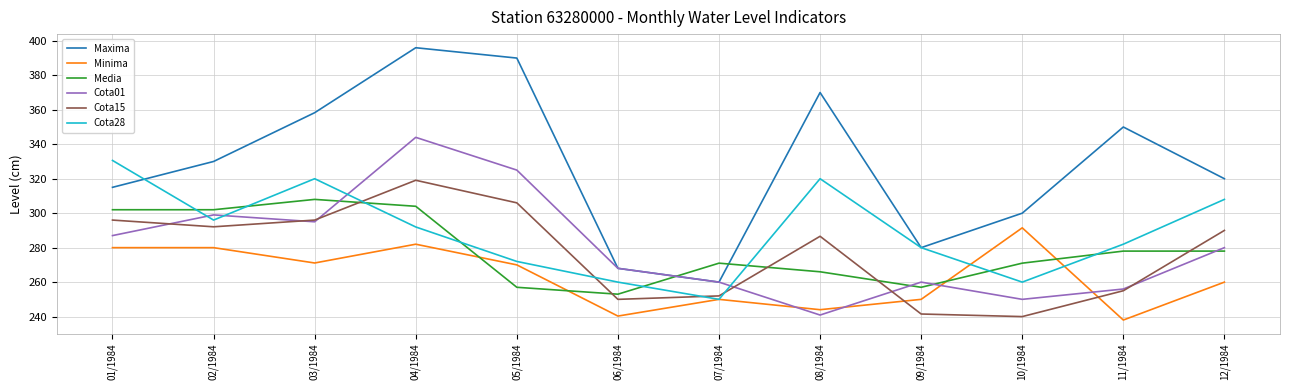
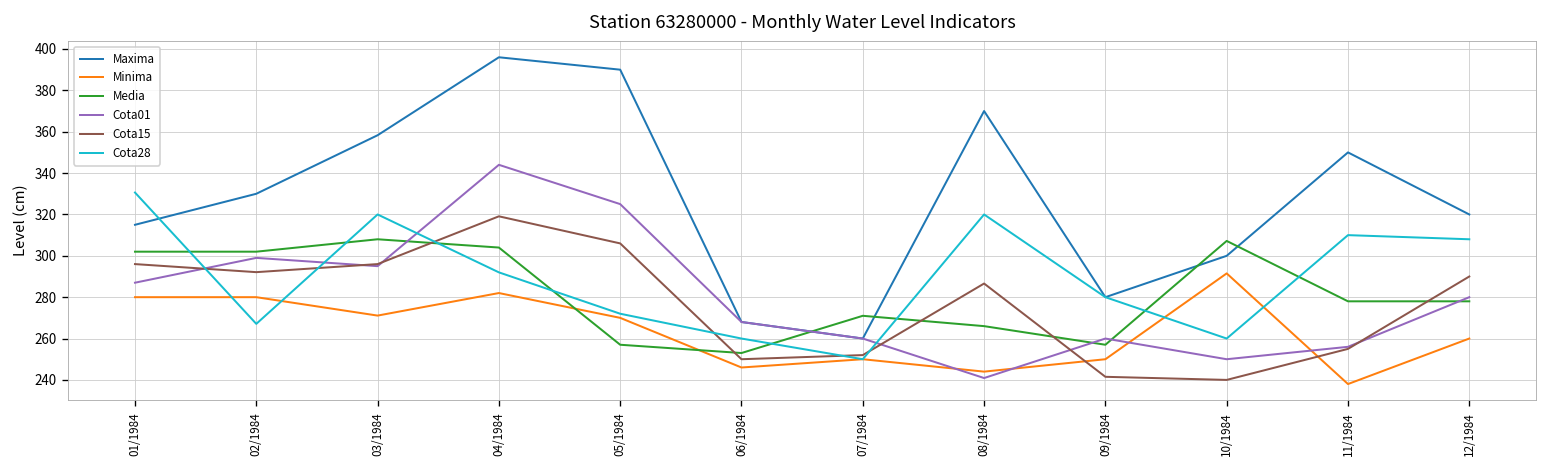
  {
    "Maxima": {
      "01/1984": 315,
      "02/1984": 330,
      "03/1984": 358,
      "04/1984": 396,
      "05/1984": 390,
      "08/1984": 370,
      "10/1984": 300,
      "11/1984": 350,
      "12/1984": 320
    },
    "Minima": {
      "01/1984": 280,
      "02/1984": 280,
      "03/1984": 271,
      "04/1984": 282,
      "05/1984": 270,
-     "06/1984": 240,
+     "06/1984": 246,
      "08/1984": 244,
      "09/1984": 250,
      "10/1984": 292,
      "11/1984": 238,
      "12/1984": 260
    },
    "Media": {
      "01/1984": 302,
      "02/1984": 302,
      "03/1984": 308,
      "04/1984": 304,
      "05/1984": 257,
      "06/1984": 253,
      "07/1984": 271,
      "08/1984": 266,
      "09/1984": 257,
-     "10/1984": 271,
+     "10/1984": 307,
      "11/1984": 278,
      "12/1984": 278
    },
    "Cota01": {
      "01/1984": 287,
      "02/1984": 299,
      "04/1984": 344,
      "05/1984": 325,
      "08/1984": 241,
      "09/1984": 260,
      "10/1984": 250,
      "12/1984": 280
    },
    "Cota15": {
      "01/1984": 296,
      "02/1984": 292,
      "04/1984": 319,
      "05/1984": 306,
      "06/1984": 250,
      "07/1984": 252,
      "08/1984": 287,
      "09/1984": 242,
      "10/1984": 240,
      "12/1984": 290
    },
    "Cota28": {
      "01/1984": 331,
-     "02/1984": 296,
+     "02/1984": 267,
      "03/1984": 320,
      "04/1984": 292,
      "05/1984": 272,
      "06/1984": 260,
      "08/1984": 320,
      "10/1984": 260,
-     "11/1984": 282,
+     "11/1984": 310,
      "12/1984": 308
    }
  }
